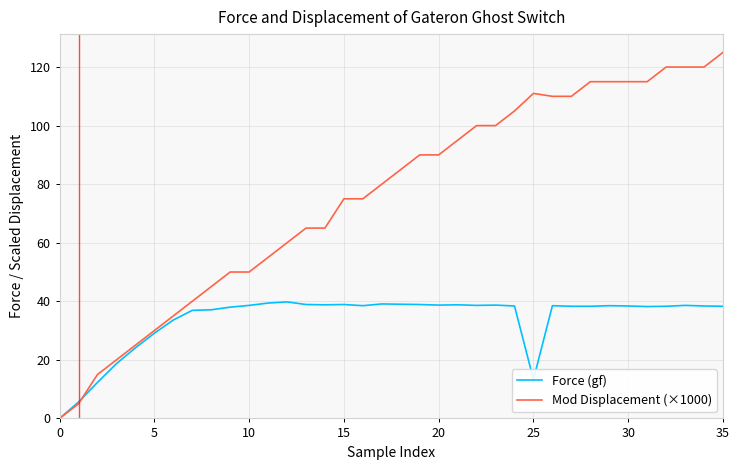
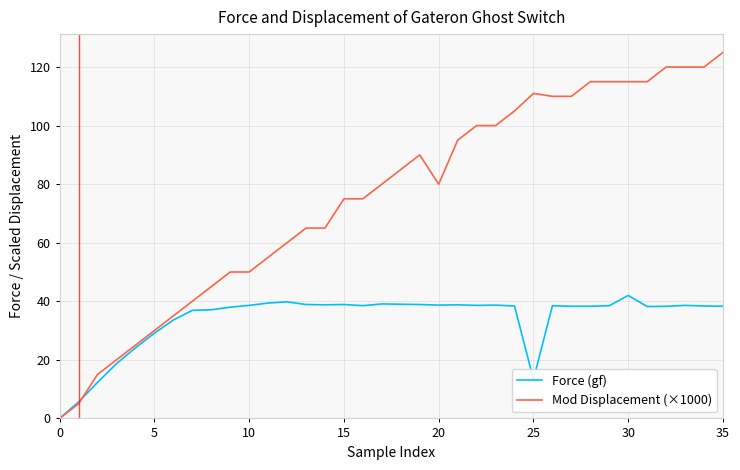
  {
    "Force (gf)": {
      "5": 29,
      "10": 39,
      "15": 39,
      "20": 39,
-     "30": 38,
+     "30": 42,
      "35": 38
    },
    "Mod Displacement (×1000)": {
      "5": 30,
      "10": 50,
      "15": 75,
-     "20": 90,
+     "20": 80,
      "25": 111,
      "30": 115,
      "35": 125
    }
  }
